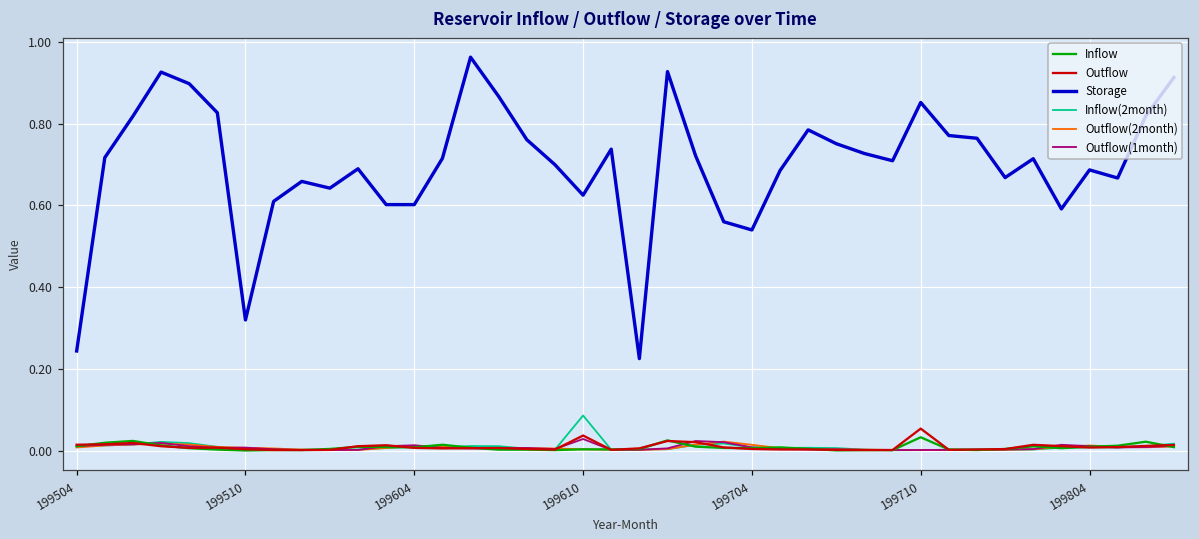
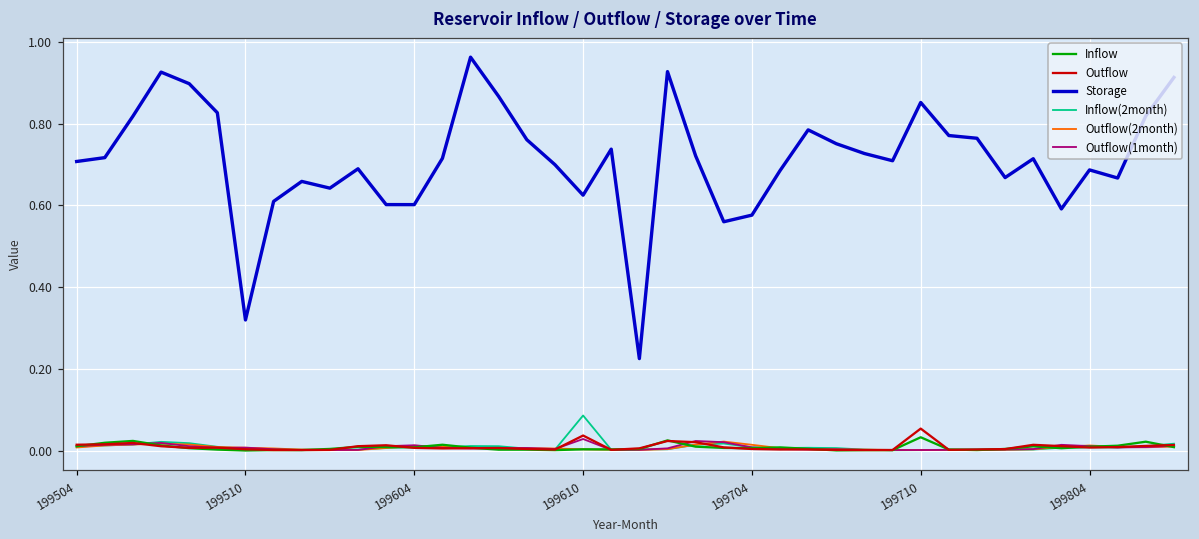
  {
    "Inflow": {
      "199710": 0.03
    },
    "Outflow": {
      "199610": 0.04,
      "199710": 0.05
    },
    "Storage": {
-     "199504": 0.24,
+     "199504": 0.71,
      "199510": 0.32,
      "199604": 0.60,
      "199610": 0.63,
-     "199704": 0.54,
+     "199704": 0.58,
      "199710": 0.85,
      "199804": 0.69
    },
    "Inflow(2month)": {
      "199610": 0.09
    },
    "Outflow(1month)": {
      "199610": 0.03
    }
  }
